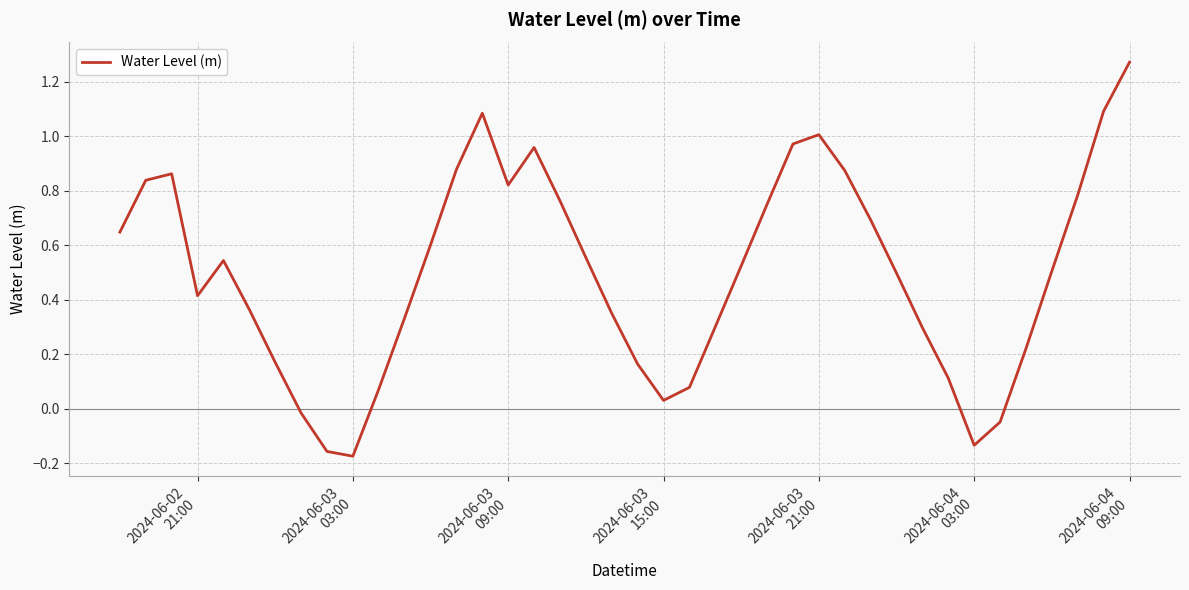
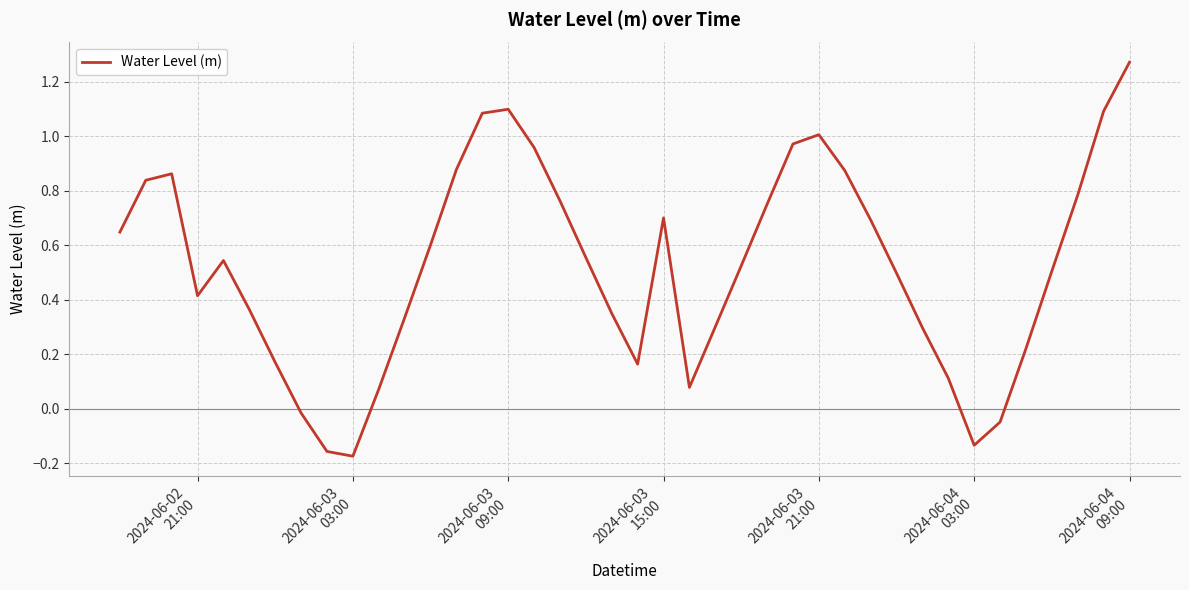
  {
    "2024-06-02 21:00": 0.41,
    "2024-06-03 03:00": -0.17,
-   "2024-06-03 09:00": 0.82,
-   "2024-06-03 15:00": 0.03,
+   "2024-06-03 09:00": 1.10,
+   "2024-06-03 15:00": 0.70,
    "2024-06-03 21:00": 1.00,
    "2024-06-04 03:00": -0.13,
    "2024-06-04 09:00": 1.27
  }
